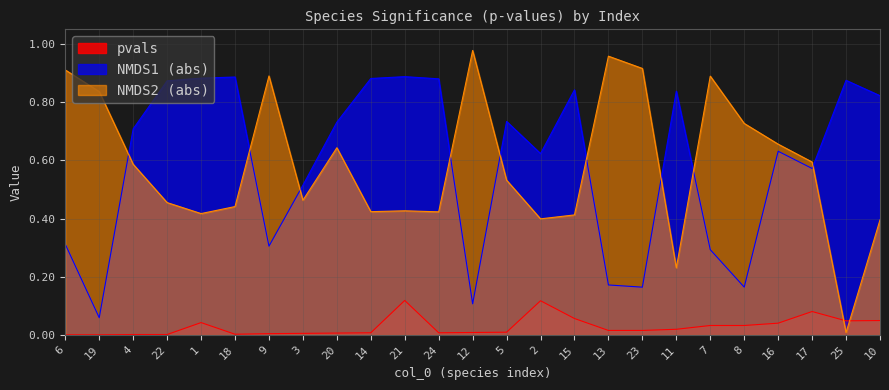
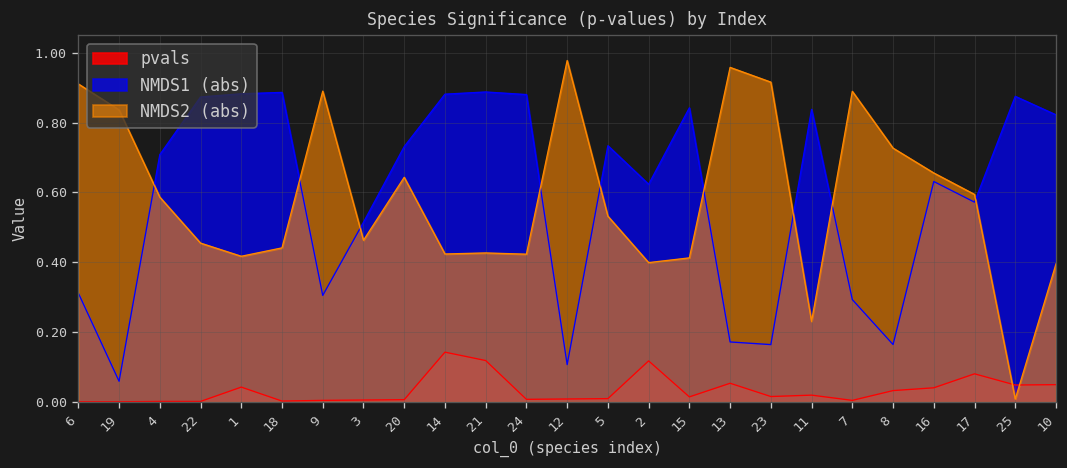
  {
    "pvals": {
      "6": 0.00,
      "19": 0.00,
      "4": 0.00,
      "22": 0.00,
      "1": 0.04,
      "18": 0.00,
      "9": 0.01,
      "3": 0.01,
      "20": 0.01,
-     "14": 0.01,
+     "14": 0.14,
      "21": 0.12,
      "24": 0.01,
      "12": 0.01,
      "5": 0.01,
      "2": 0.12,
-     "15": 0.06,
-     "13": 0.02,
+     "15": 0.02,
+     "13": 0.05,
      "23": 0.02,
      "11": 0.02,
-     "7": 0.03,
+     "7": 0.01,
      "8": 0.03,
      "16": 0.04,
      "17": 0.08,
      "25": 0.05,
      "10": 0.05
    },
    "NMDS1 (abs)": {
      "6": 0.31,
      "19": 0.06,
      "4": 0.71,
      "18": 0.89,
      "9": 0.31,
      "3": 0.51,
      "20": 0.73,
      "14": 0.88,
      "21": 0.89,
      "24": 0.88,
      "12": 0.11,
      "5": 0.73,
      "2": 0.62,
      "15": 0.84,
      "13": 0.17,
      "23": 0.16,
      "11": 0.84,
      "7": 0.29,
      "8": 0.16,
      "16": 0.63,
      "17": 0.57,
      "25": 0.87,
      "10": 0.82
    },
    "NMDS2 (abs)": {
      "6": 0.91,
      "4": 0.59,
      "22": 0.46,
      "1": 0.42,
      "18": 0.44,
      "9": 0.89,
      "3": 0.46,
      "20": 0.64,
      "14": 0.42,
      "21": 0.43,
      "24": 0.42,
      "12": 0.98,
      "5": 0.53,
      "2": 0.40,
      "15": 0.41,
      "13": 0.96,
      "23": 0.92,
      "11": 0.23,
      "7": 0.89,
      "8": 0.73,
      "16": 0.66,
      "17": 0.59,
      "25": 0.01,
      "10": 0.40
    }
  }
